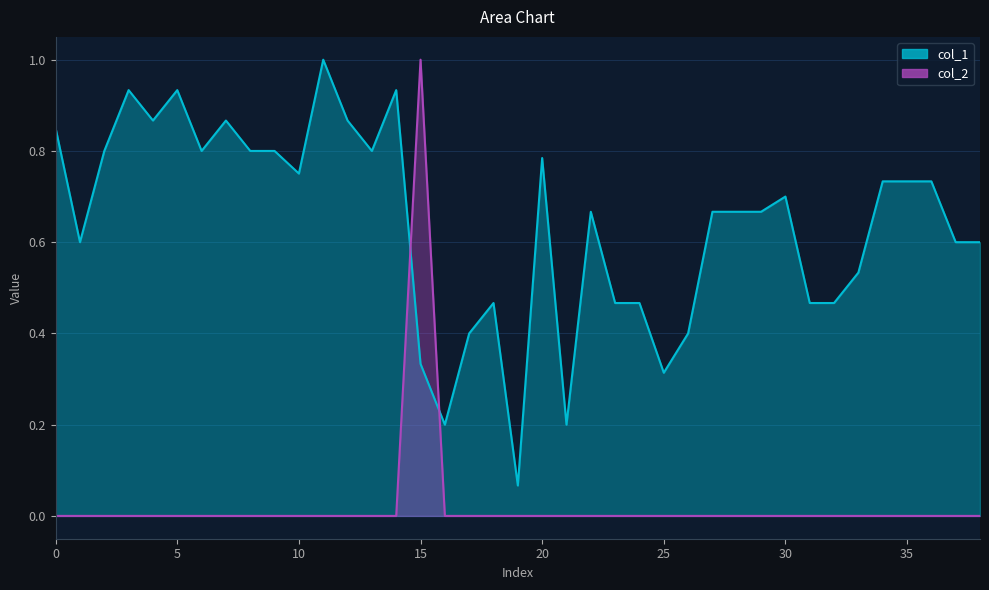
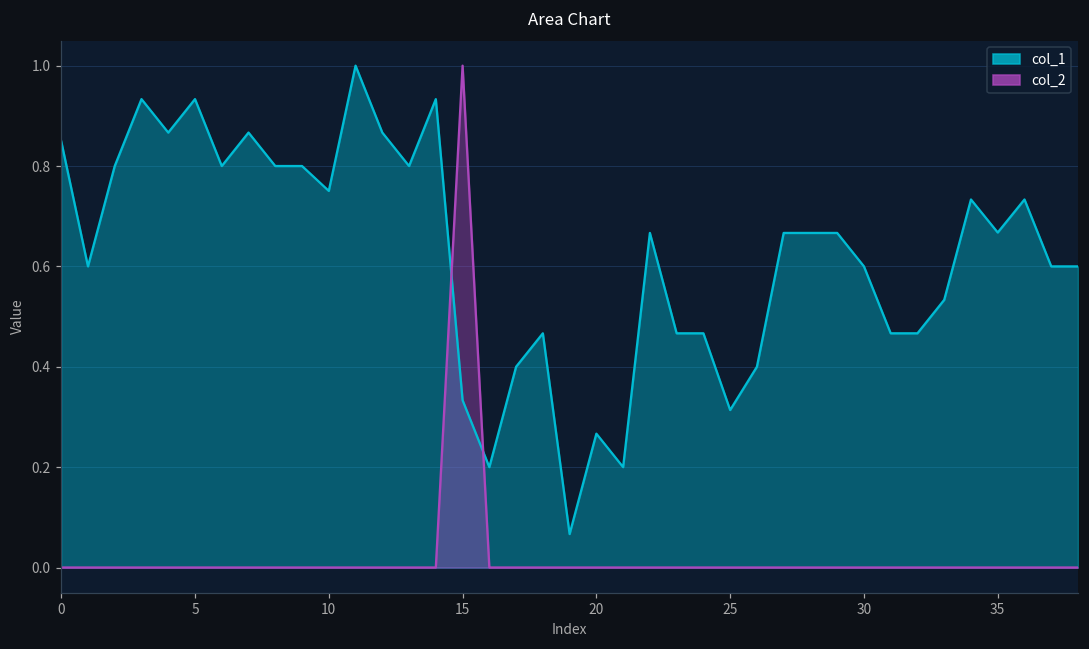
  {
    "col_1": {
      "0": 0.85,
      "5": 0.93,
      "10": 0.75,
      "15": 0.33,
-     "20": 0.78,
+     "20": 0.27,
      "25": 0.31,
-     "30": 0.7,
-     "35": 0.73
+     "30": 0.6,
+     "35": 0.67
    },
    "col_2": {
      "0": 0.00,
      "5": 0.00,
      "10": 0.00,
      "15": 1.00,
      "20": 0.00,
      "25": 0.00,
      "30": 0.00,
      "35": 0.00
    }
  }
